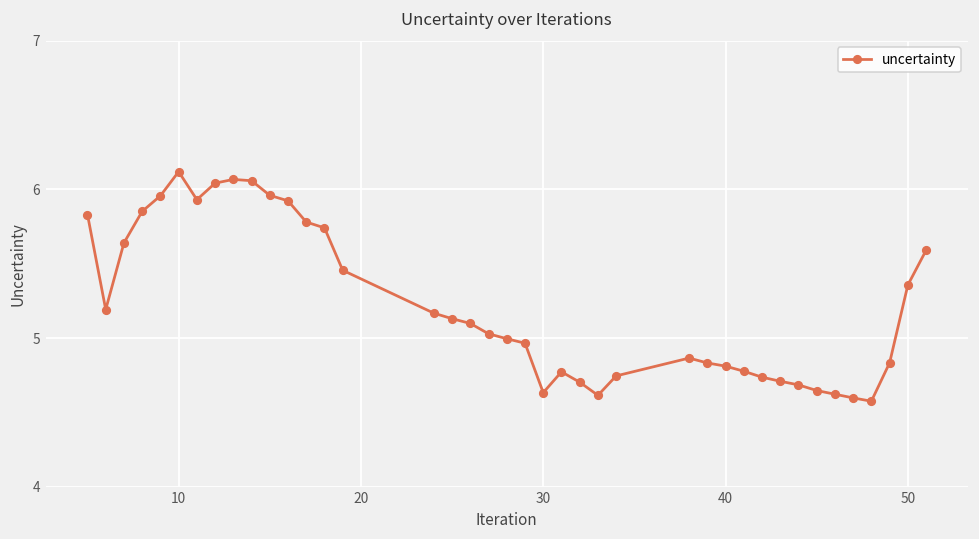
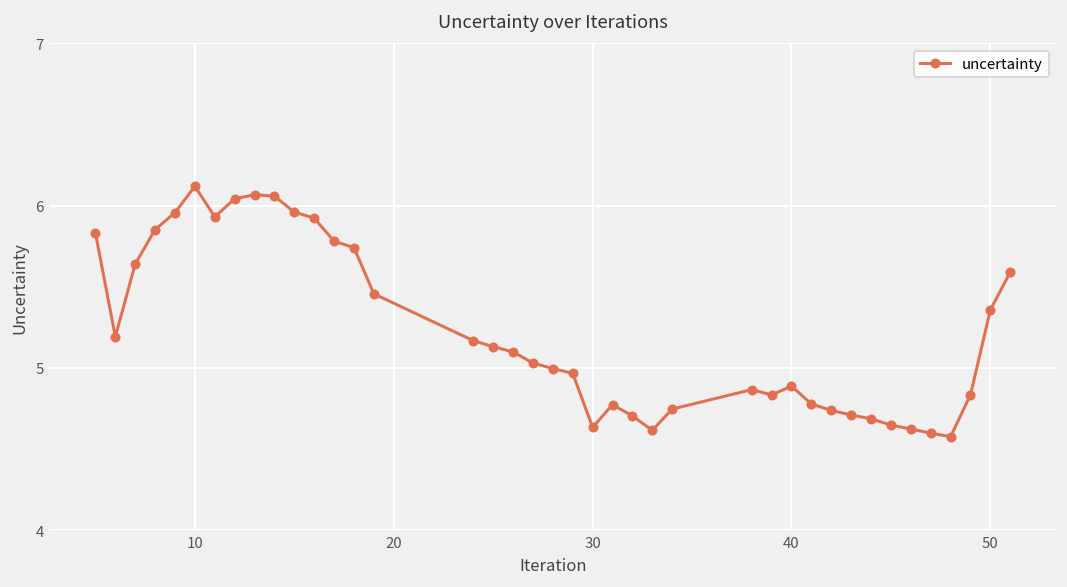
  {
    "10": 6.12,
    "30": 4.63,
-   "40": 4.81,
+   "40": 4.89,
    "50": 5.36
  }
